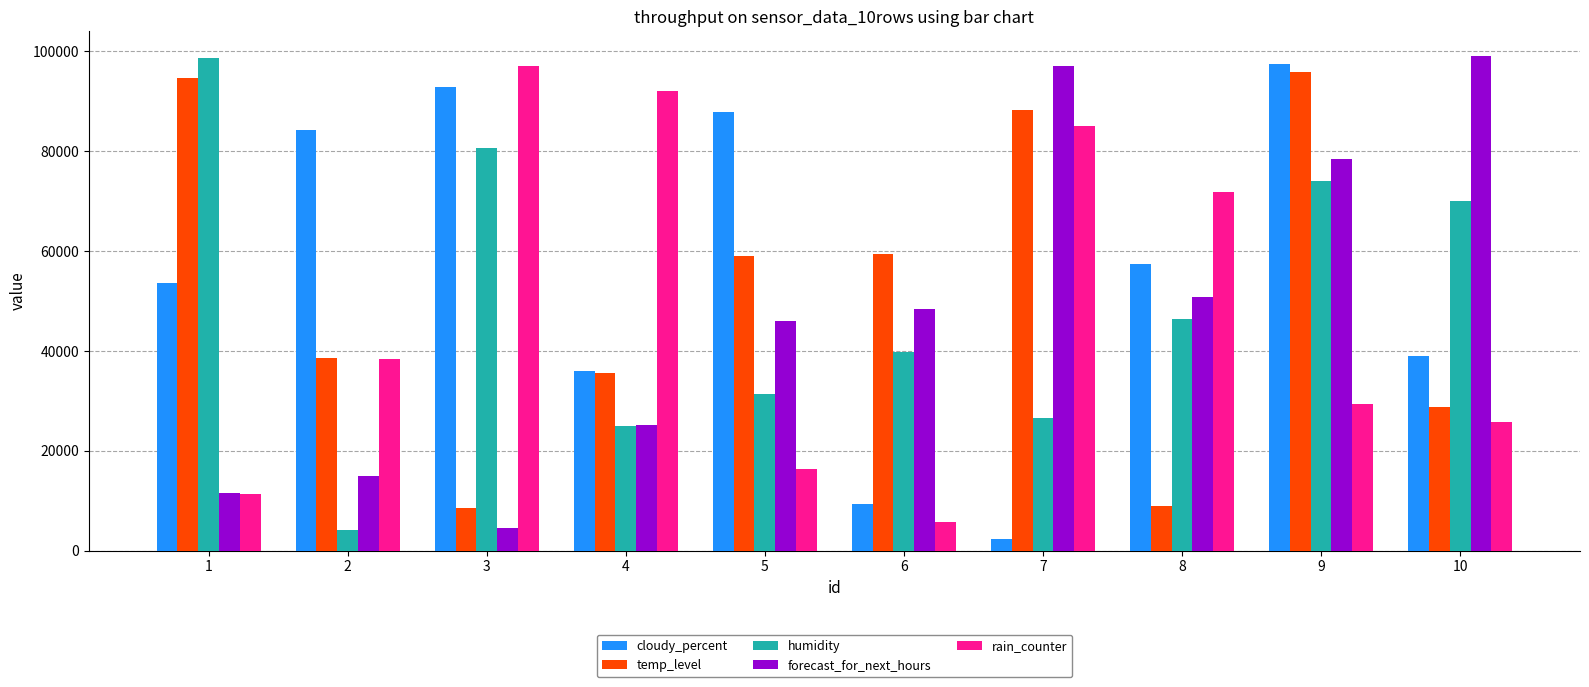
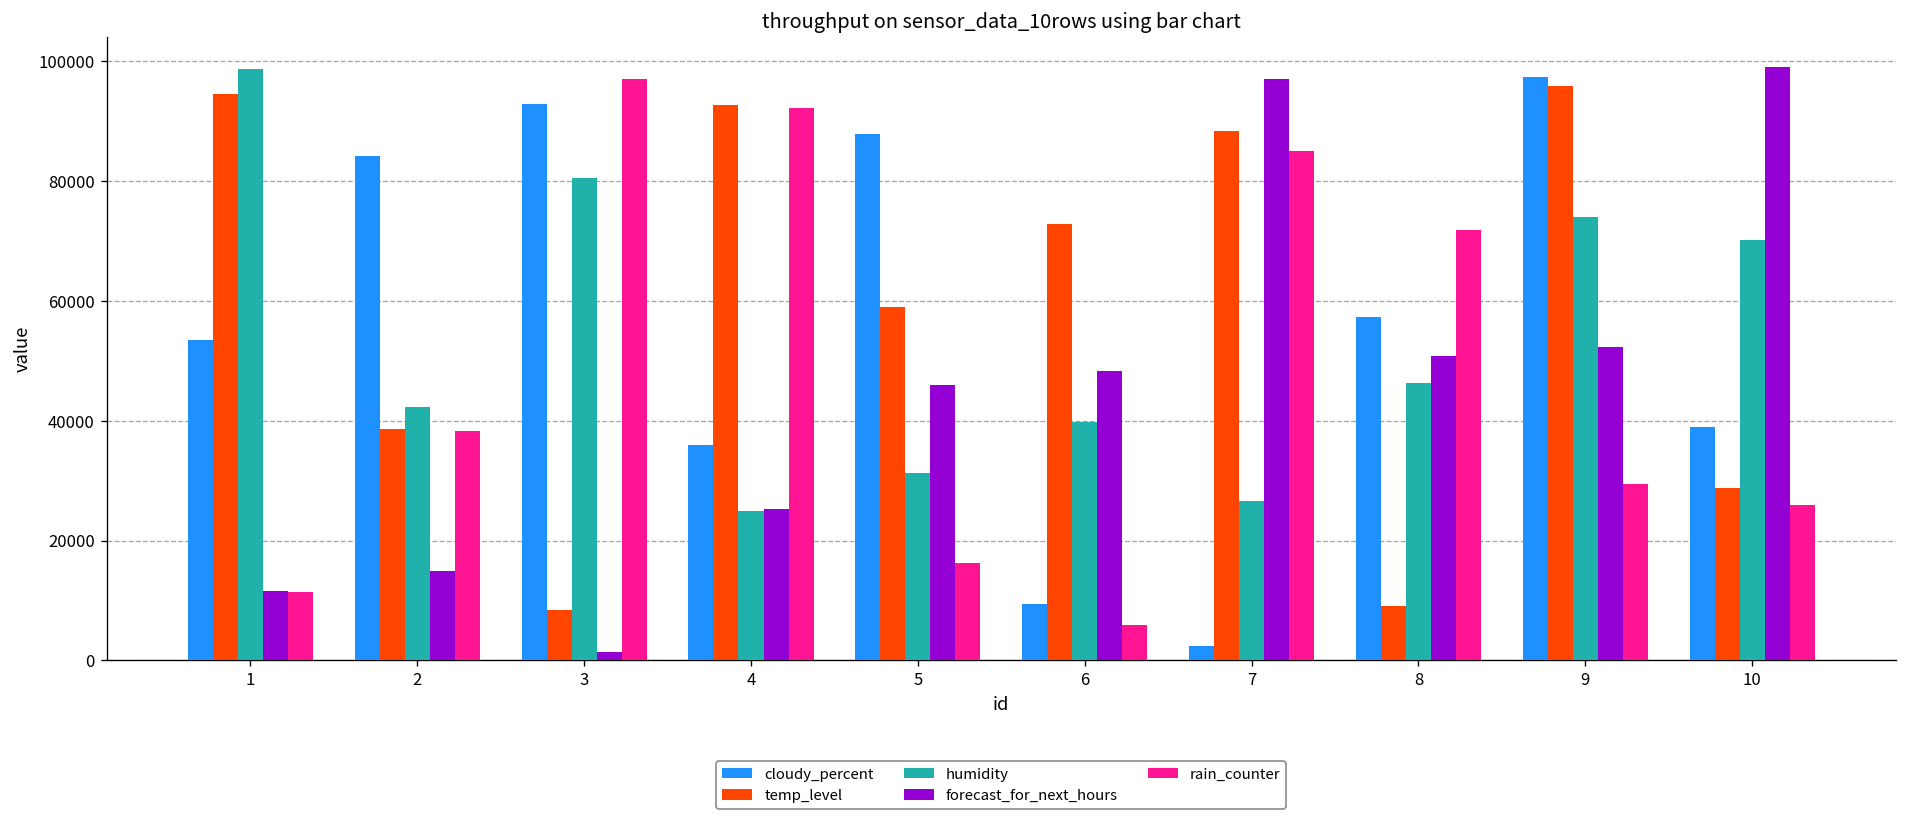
  {
    "cloudy_percent": {
      "1": 54000,
      "2": 84000,
      "3": 93000,
      "4": 36000,
      "5": 88000,
      "6": 9000,
      "7": 2000,
      "8": 57000,
      "9": 97000,
      "10": 39000
    },
    "temp_level": {
      "1": 95000,
      "2": 39000,
      "3": 8000,
-     "4": 36000,
+     "4": 93000,
      "5": 59000,
-     "6": 59000,
+     "6": 73000,
      "7": 88000,
      "8": 9000,
      "9": 96000,
      "10": 29000
    },
    "humidity": {
      "1": 99000,
-     "2": 4000,
+     "2": 42000,
      "3": 81000,
      "4": 25000,
      "5": 31000,
      "6": 40000,
      "7": 27000,
      "8": 46000,
      "9": 74000,
      "10": 70000
    },
    "forecast_for_next_hours": {
      "1": 12000,
      "2": 15000,
-     "3": 5000,
+     "3": 1000,
      "4": 25000,
      "5": 46000,
      "6": 48000,
      "7": 97000,
      "8": 51000,
-     "9": 79000,
+     "9": 52000,
      "10": 99000
    },
    "rain_counter": {
      "1": 11000,
      "2": 38000,
      "3": 97000,
      "4": 92000,
      "5": 16000,
      "6": 6000,
      "7": 85000,
      "8": 72000,
      "9": 29000,
      "10": 26000
    }
  }
